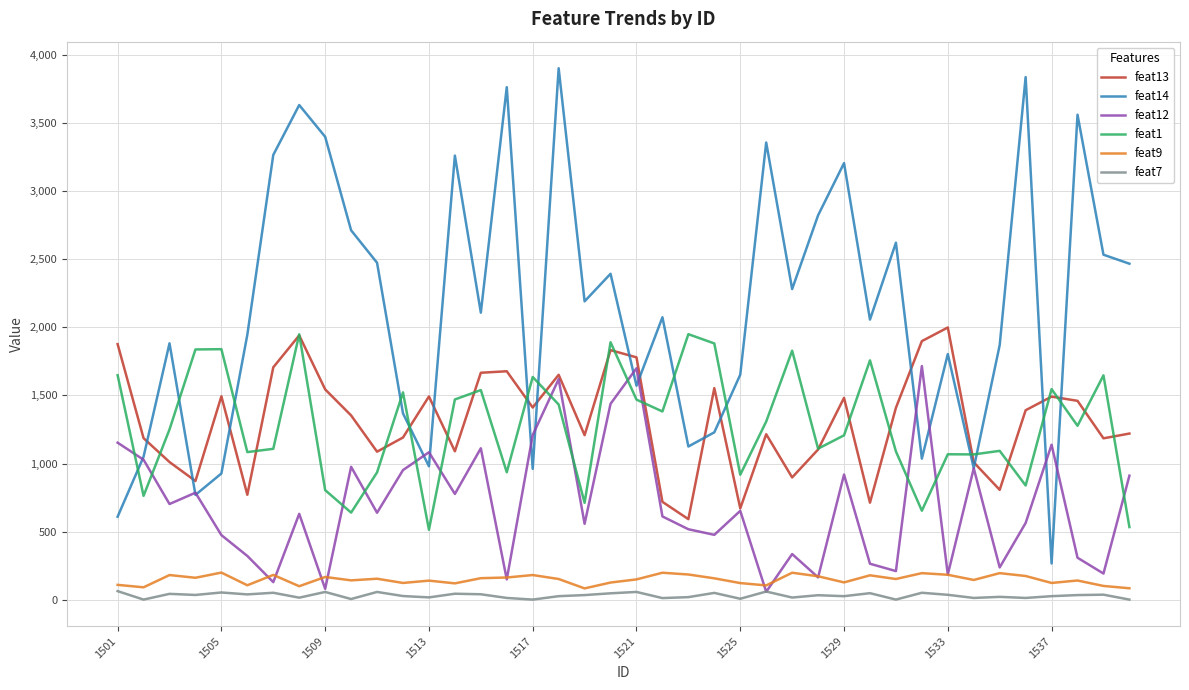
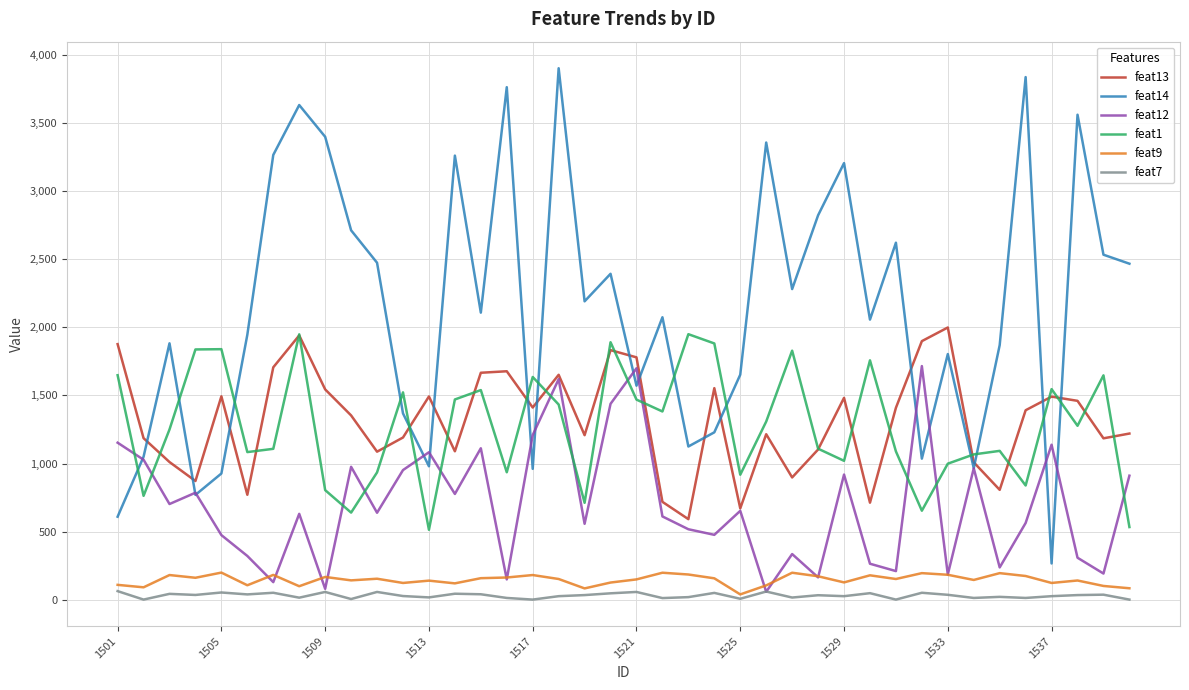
  {
    "feat13": {
      "1501": "1,880",
      "1505": "1,490",
      "1509": "1,540",
      "1513": "1,490",
      "1517": "1,410",
      "1521": "1,780",
      "1529": "1,480",
      "1533": "2,000",
      "1537": "1,490"
    },
    "feat14": {
      "1501": "610",
      "1505": "930",
      "1509": "3,400",
      "1513": "980",
      "1517": "960",
      "1521": "1,570",
      "1525": "1,650",
      "1529": "3,200",
      "1533": "1,800",
      "1537": "270"
    },
    "feat12": {
      "1501": "1,150",
      "1505": "480",
      "1509": "80",
      "1513": "1,080",
      "1517": "1,210",
      "1521": "1,700",
      "1529": "920",
      "1537": "1,140"
    },
    "feat1": {
      "1501": "1,650",
      "1505": "1,840",
      "1509": "810",
      "1513": "510",
      "1517": "1,640",
      "1521": "1,470",
      "1525": "920",
-     "1529": "1,210",
-     "1533": "1,070",
+     "1529": "1,020",
+     "1533": "1,000",
      "1537": "1,550"
    },
    "feat9": {
      "1501": "110",
      "1505": "200",
      "1509": "170",
      "1513": "140",
      "1517": "180",
      "1521": "150",
-     "1525": "120",
+     "1525": "40",
      "1529": "130",
      "1537": "120"
    },
    "feat7": {
      "1501": "60",
      "1505": "50",
      "1509": "60",
      "1513": "20",
      "1517": "0",
      "1521": "60",
      "1525": "10",
      "1529": "30",
      "1533": "40",
      "1537": "30"
    }
  }
